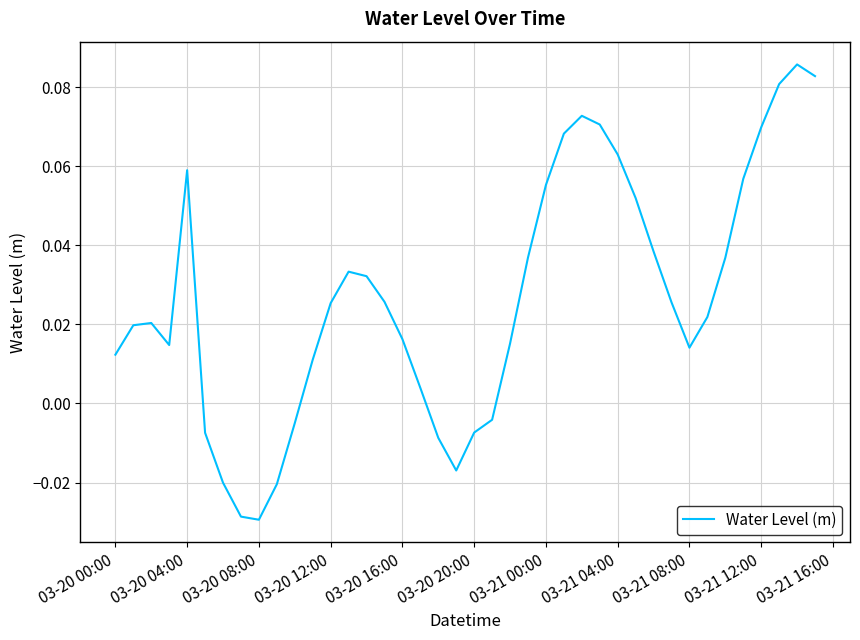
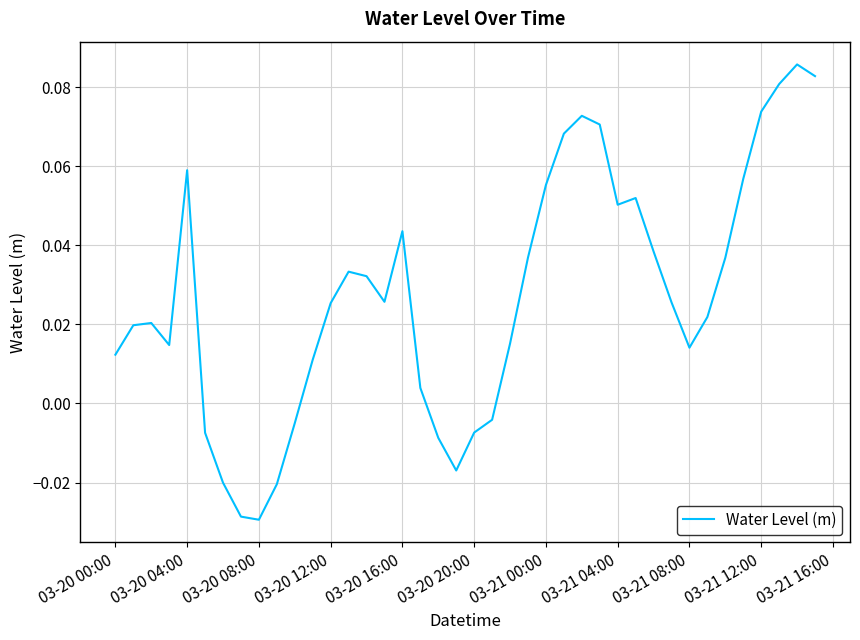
  {
    "03-20 00:00": 0.012,
    "03-20 04:00": 0.059,
    "03-20 08:00": -0.029,
    "03-20 12:00": 0.025,
-   "03-20 16:00": 0.016,
+   "03-20 16:00": 0.044,
    "03-20 20:00": -0.007,
    "03-21 00:00": 0.055,
-   "03-21 04:00": 0.063,
+   "03-21 04:00": 0.050,
    "03-21 08:00": 0.014,
-   "03-21 12:00": 0.070
+   "03-21 12:00": 0.074
  }
